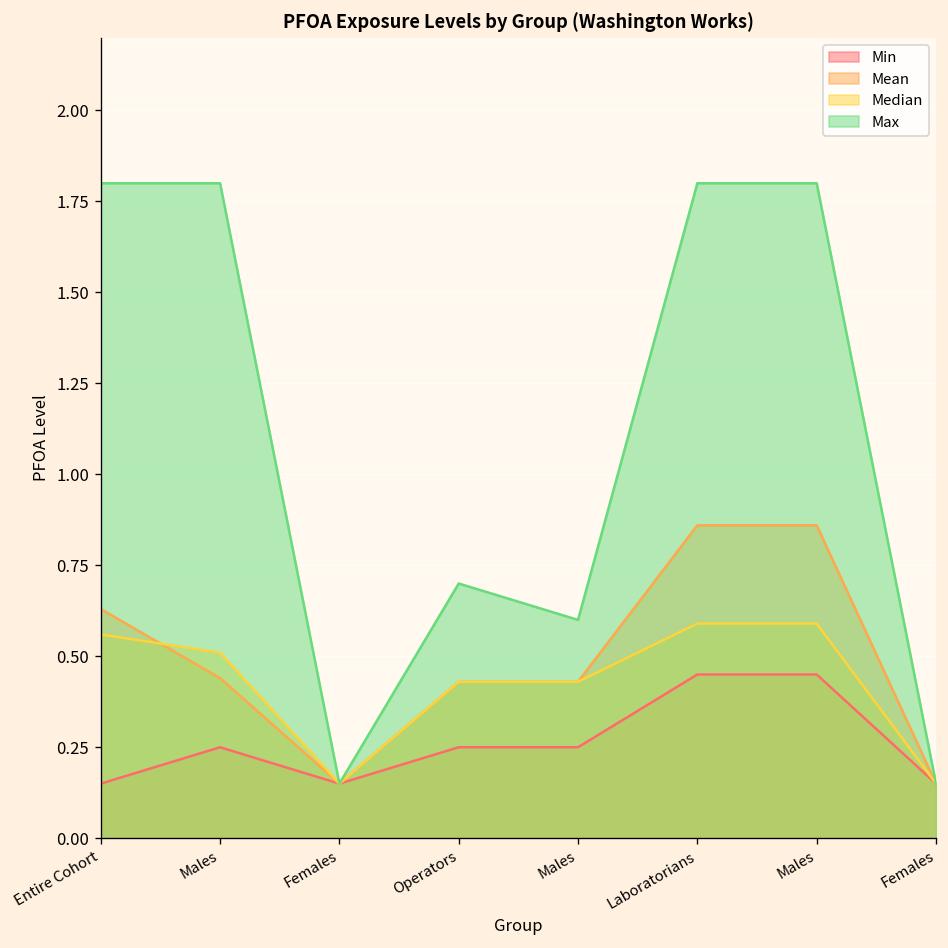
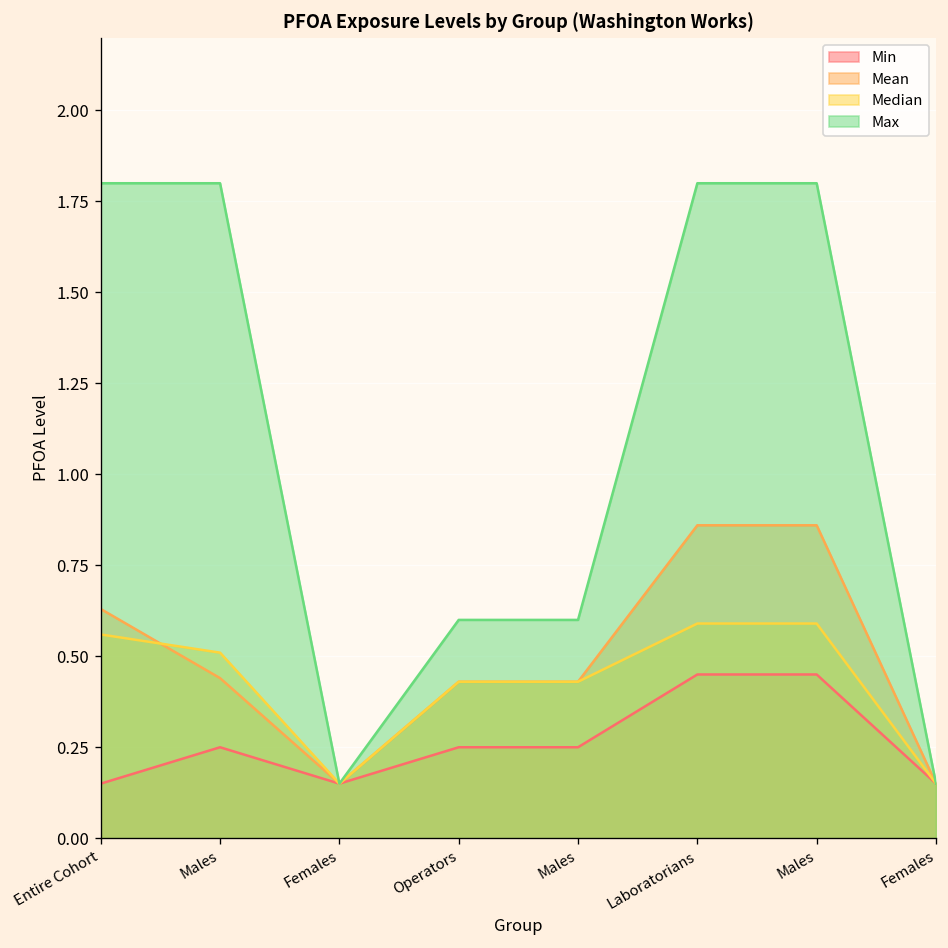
  {
    "Max": {
      "Entire Cohort": 1.8,
-     "Operators": 0.7,
+     "Operators": 0.6,
      "Laboratorians": 1.8
    }
  }
